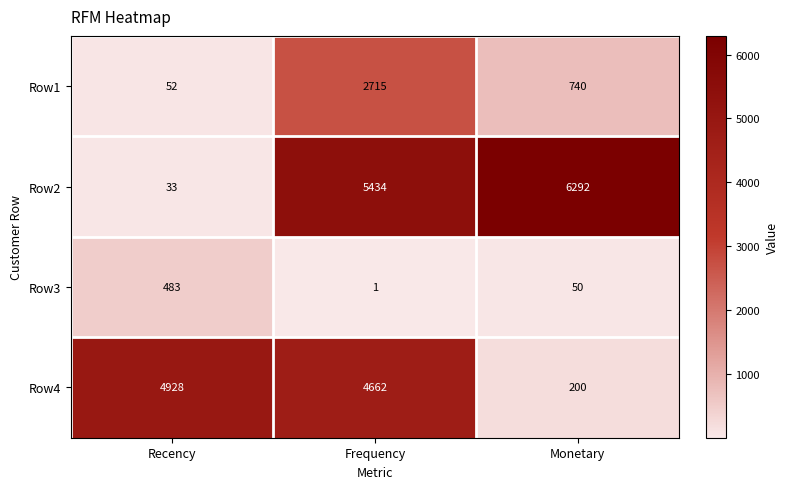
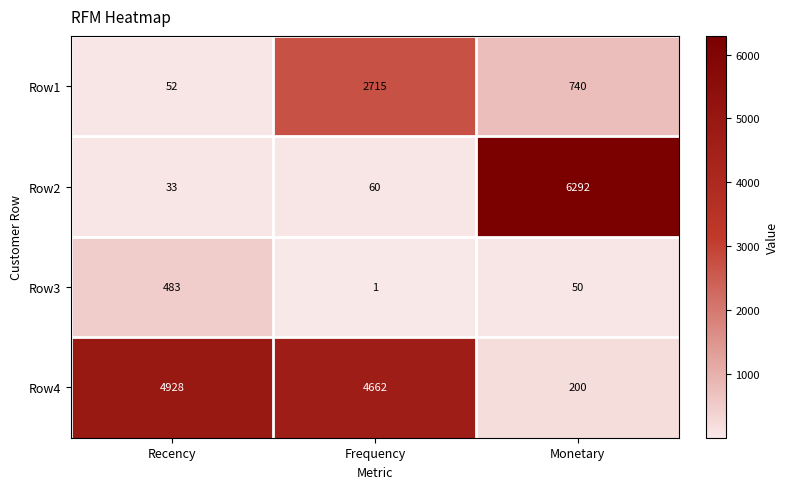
  {
    "Row1": {
      "Recency": 52,
      "Frequency": 2715,
      "Monetary": 740
    },
    "Row2": {
      "Recency": 33,
-     "Frequency": 5434,
+     "Frequency": 60,
      "Monetary": 6292
    },
    "Row3": {
      "Recency": 483,
      "Frequency": 1,
      "Monetary": 50
    },
    "Row4": {
      "Recency": 4928,
      "Frequency": 4662,
      "Monetary": 200
    }
  }
